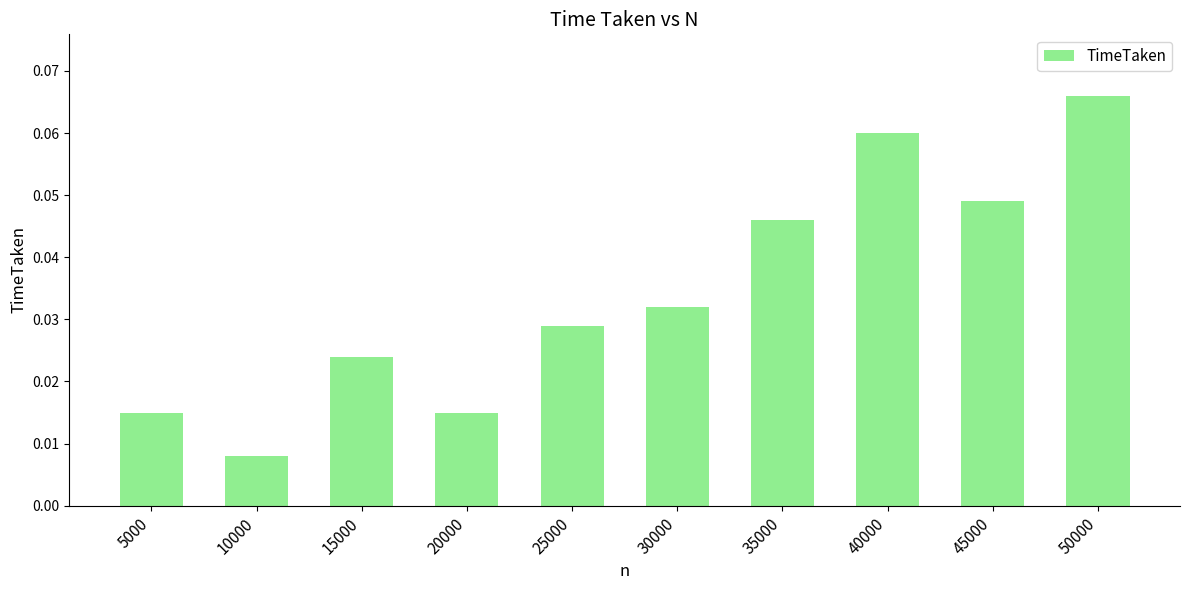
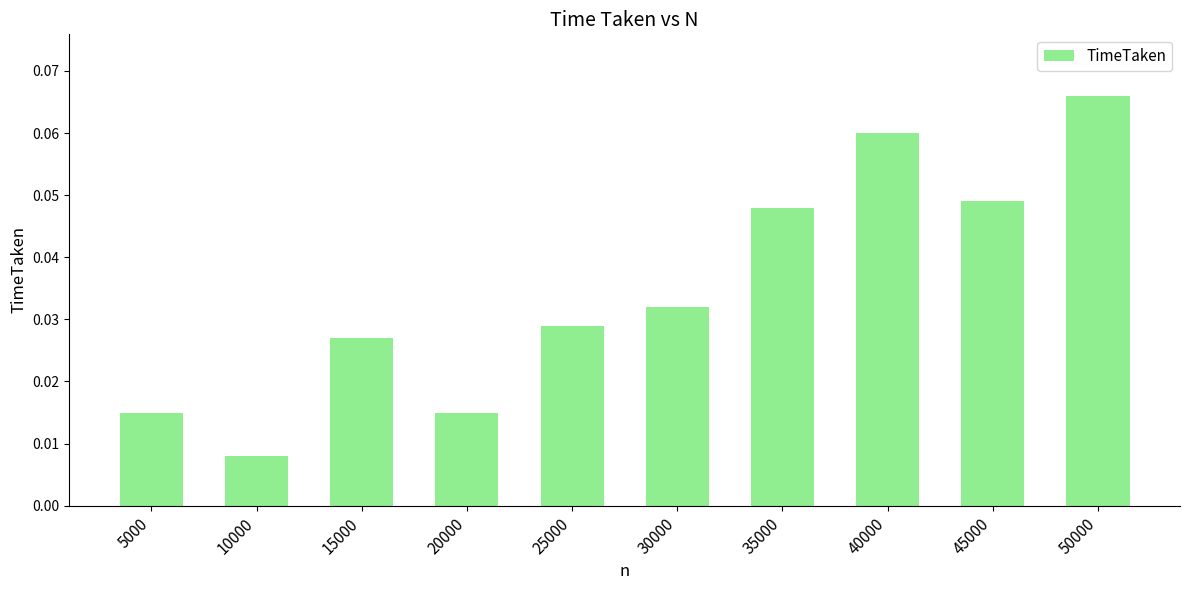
  {
    "5000": 0.015,
    "10000": 0.008,
-   "15000": 0.024,
+   "15000": 0.027,
    "20000": 0.015,
    "25000": 0.029,
    "30000": 0.032,
-   "35000": 0.046,
+   "35000": 0.048,
    "40000": 0.060,
    "45000": 0.049,
    "50000": 0.066
  }
